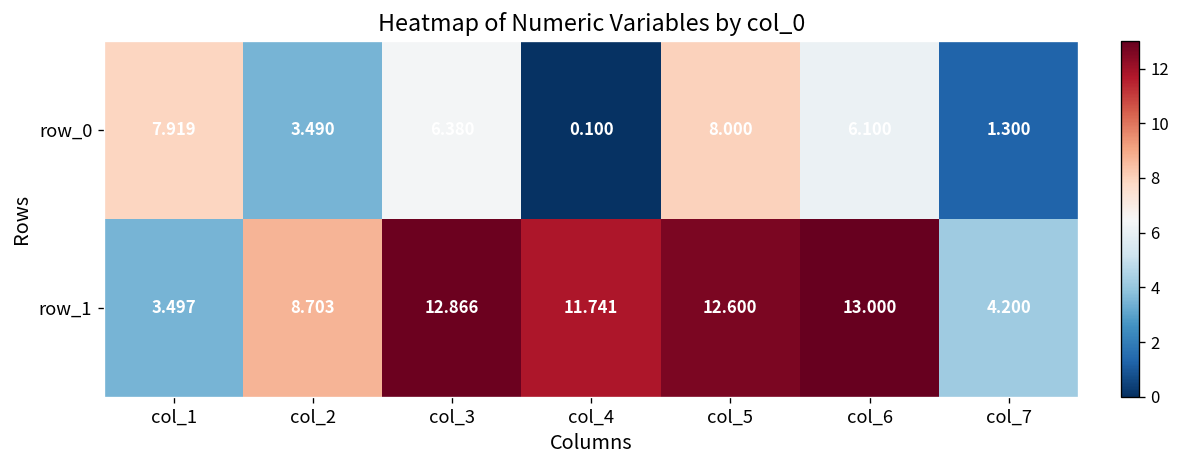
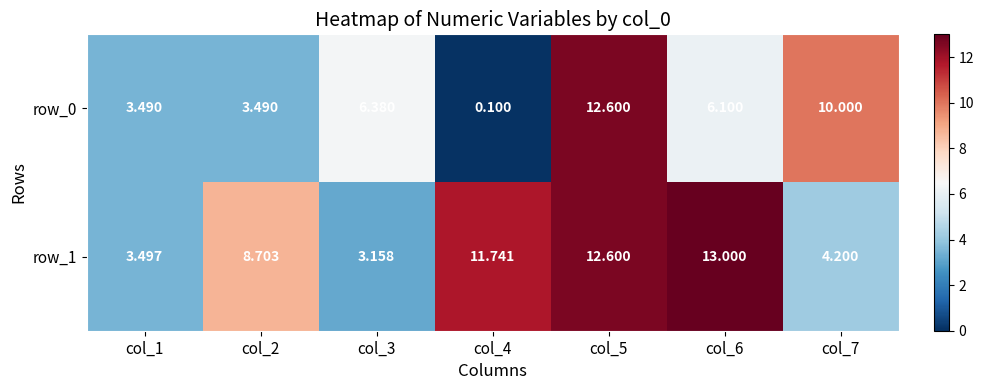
  {
    "row_0": {
-     "col_1": 7.919,
+     "col_1": 3.490,
      "col_2": 3.490,
      "col_4": 0.100,
-     "col_5": 8.000,
-     "col_7": 1.300
+     "col_5": 12.600,
+     "col_7": 10.000
    },
    "row_1": {
      "col_1": 3.497,
      "col_2": 8.703,
-     "col_3": 12.866,
+     "col_3": 3.158,
      "col_4": 11.741,
      "col_5": 12.600,
      "col_6": 13.000,
      "col_7": 4.200
    }
  }
